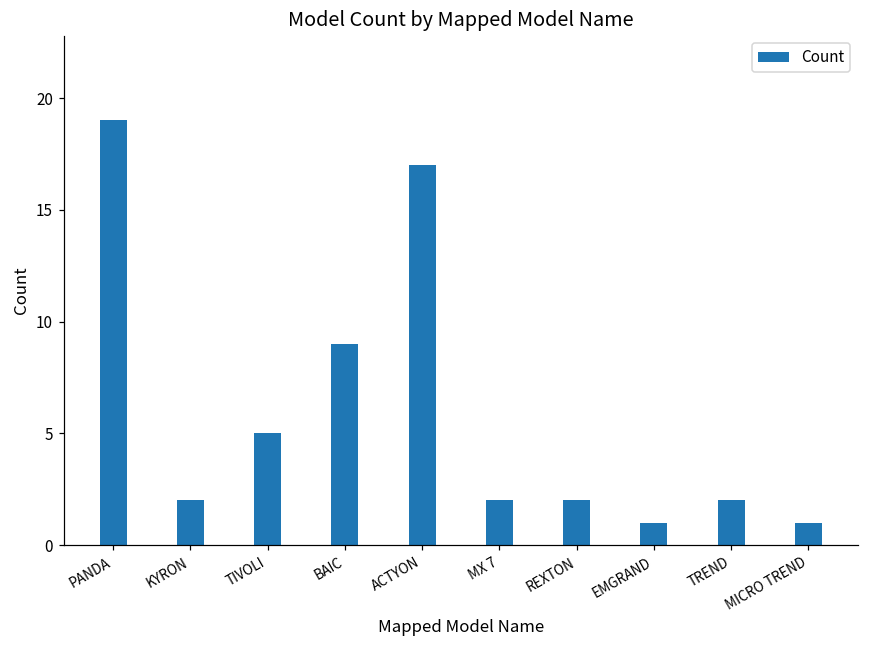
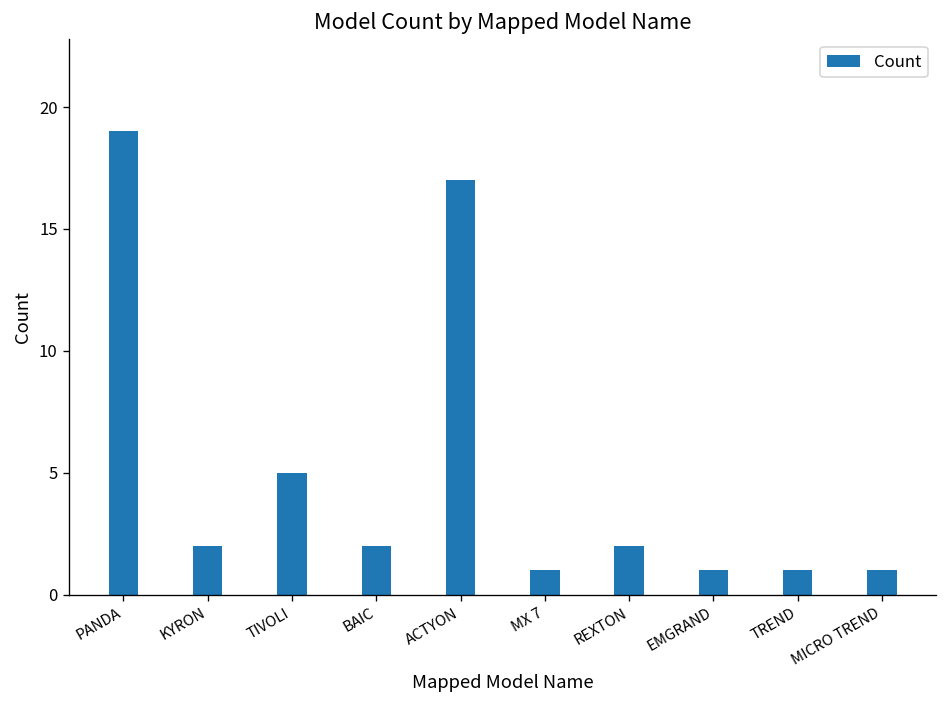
  {
    "PANDA": 19,
    "KYRON": 2,
    "TIVOLI": 5,
-   "BAIC": 9,
+   "BAIC": 2,
    "ACTYON": 17,
-   "MX 7": 2,
+   "MX 7": 1,
    "REXTON": 2,
    "EMGRAND": 1,
-   "TREND": 2,
+   "TREND": 1,
    "MICRO TREND": 1
  }
